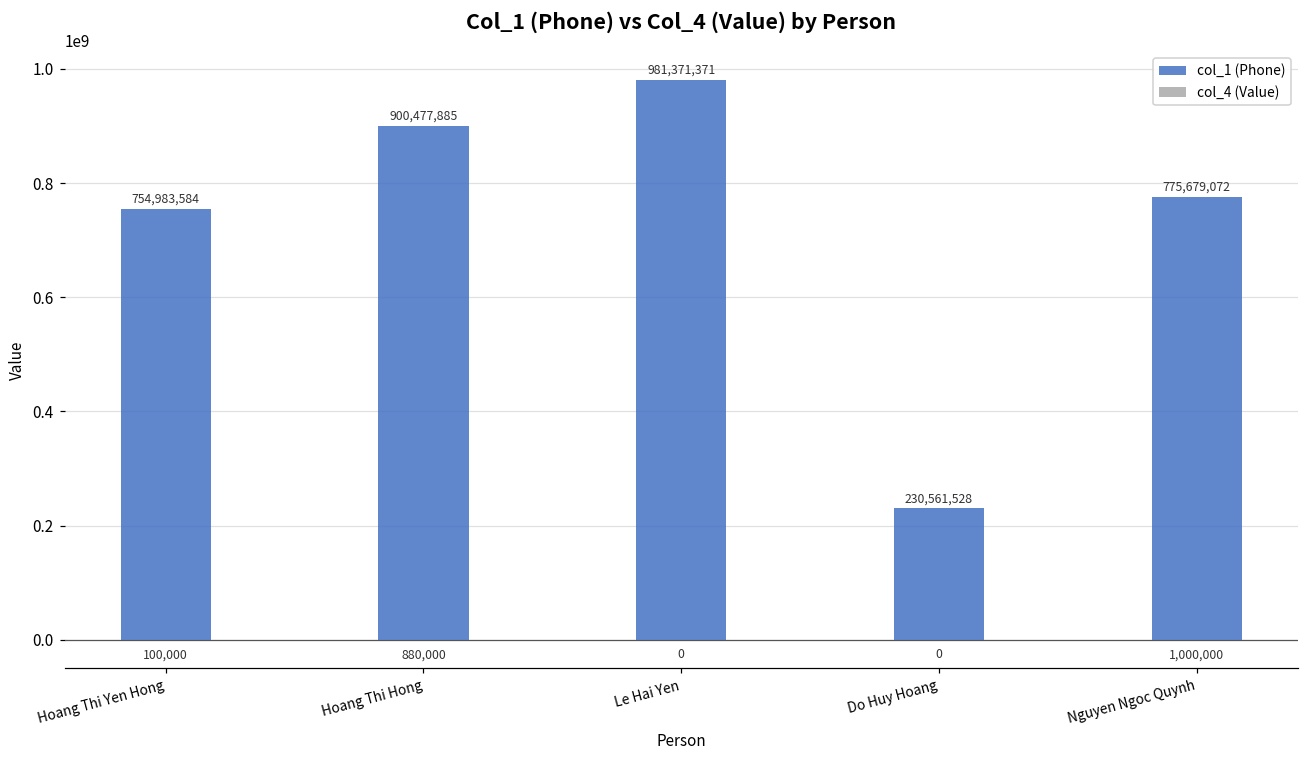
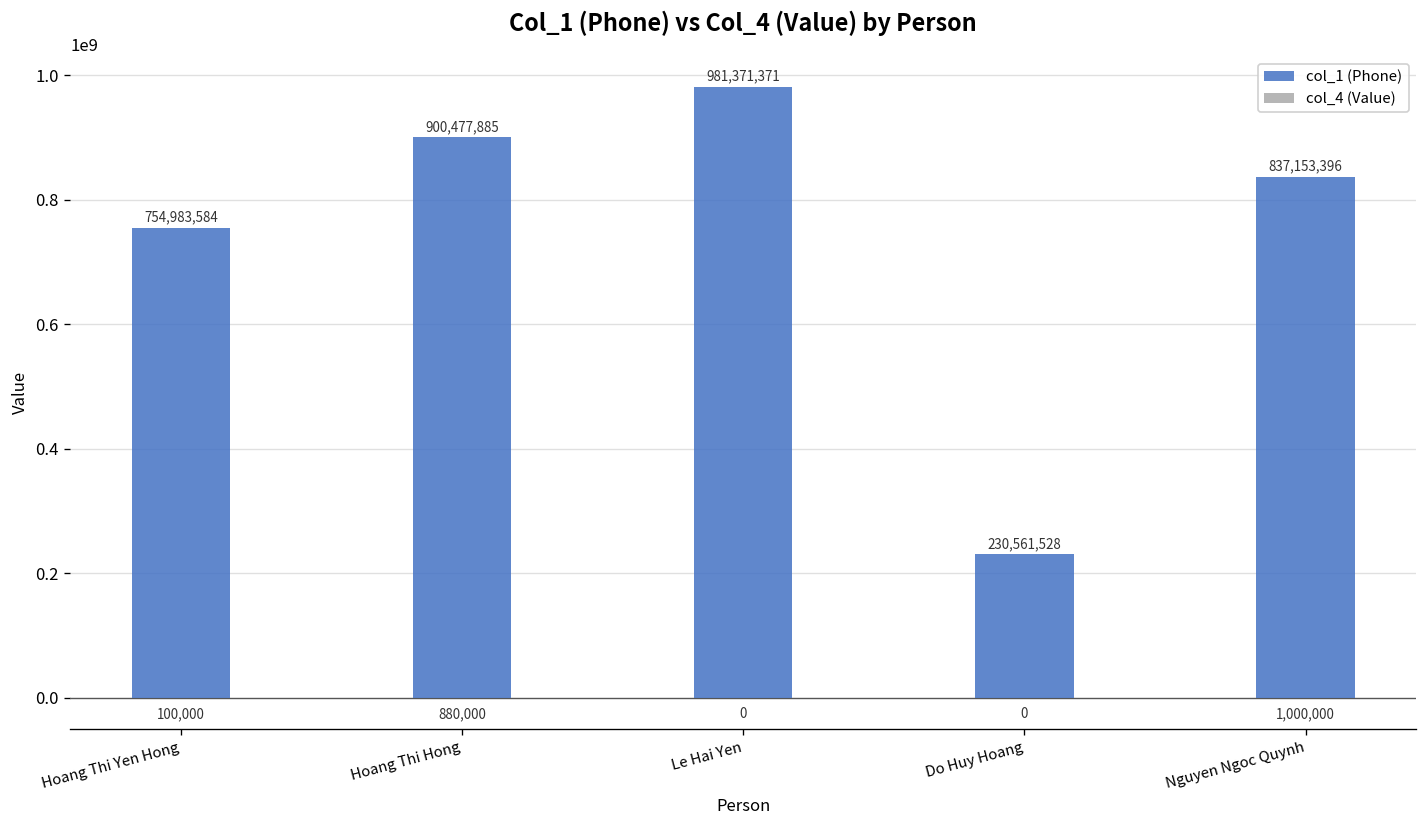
  {
    "col_1 (Phone)": {
      "Hoang Thi Yen Hong": "754,983,584",
      "Hoang Thi Hong": "900,477,885",
      "Le Hai Yen": "981,371,371",
      "Do Huy Hoang": "230,561,528",
-     "Nguyen Ngoc Quynh": "775,679,072"
+     "Nguyen Ngoc Quynh": "837,153,396"
    },
    "col_4 (Value)": {
      "Le Hai Yen": "0",
      "Do Huy Hoang": "0"
    }
  }
